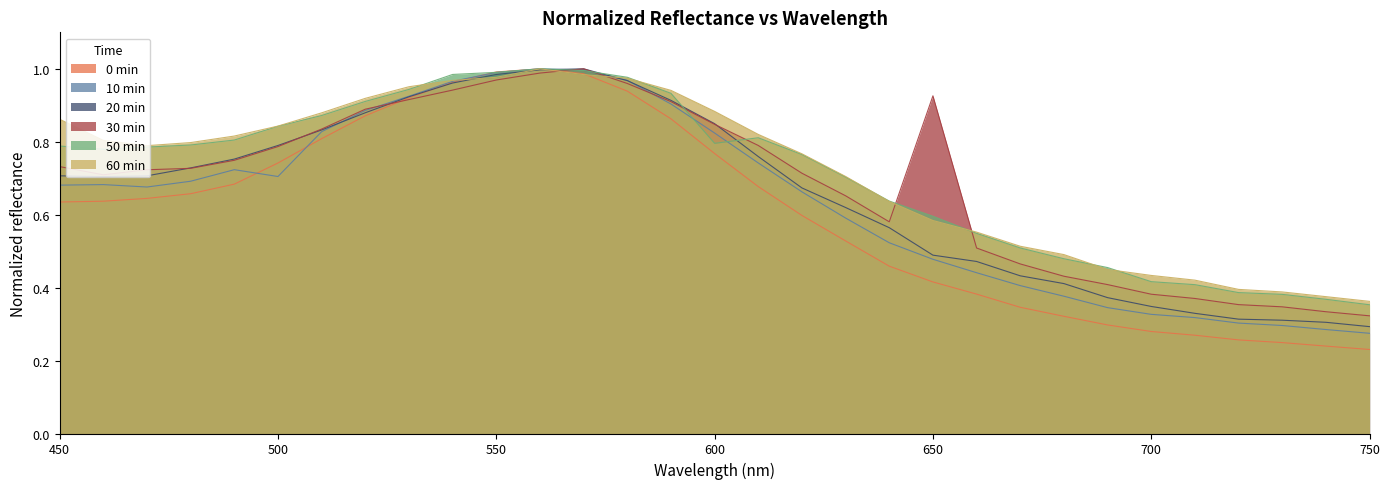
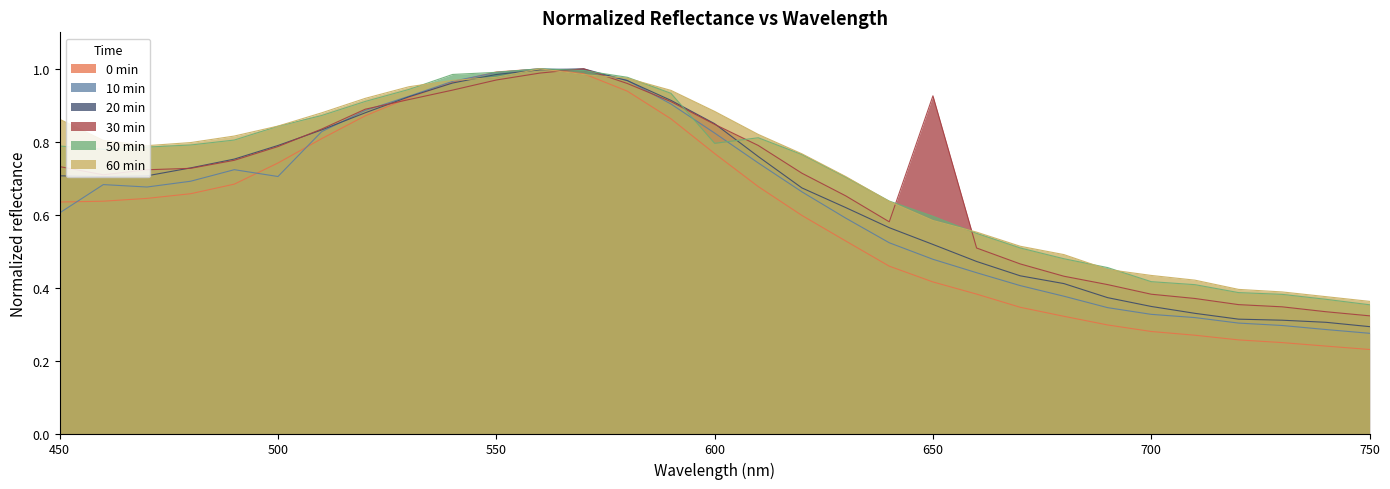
  {
    "0 min": {
      "450": 0.63,
      "500": 0.74,
      "600": 0.77,
      "650": 0.42,
      "700": 0.28,
      "750": 0.23
    },
    "10 min": {
-     "450": 0.68,
+     "450": 0.60,
      "500": 0.70,
      "600": 0.82,
      "650": 0.48,
      "700": 0.33,
      "750": 0.27
    },
    "20 min": {
      "450": 0.71,
-     "650": 0.49,
+     "650": 0.52,
      "700": 0.35,
      "750": 0.29
    },
    "30 min": {
      "450": 0.73,
      "550": 0.97,
      "650": 0.93,
      "700": 0.38,
      "750": 0.32
    },
    "50 min": {
      "450": 0.79,
      "600": 0.80,
      "650": 0.60,
      "700": 0.42,
      "750": 0.35
    },
    "60 min": {
      "450": 0.86,
      "550": 0.98,
      "600": 0.88,
      "650": 0.58,
      "700": 0.43,
      "750": 0.36
    }
  }
